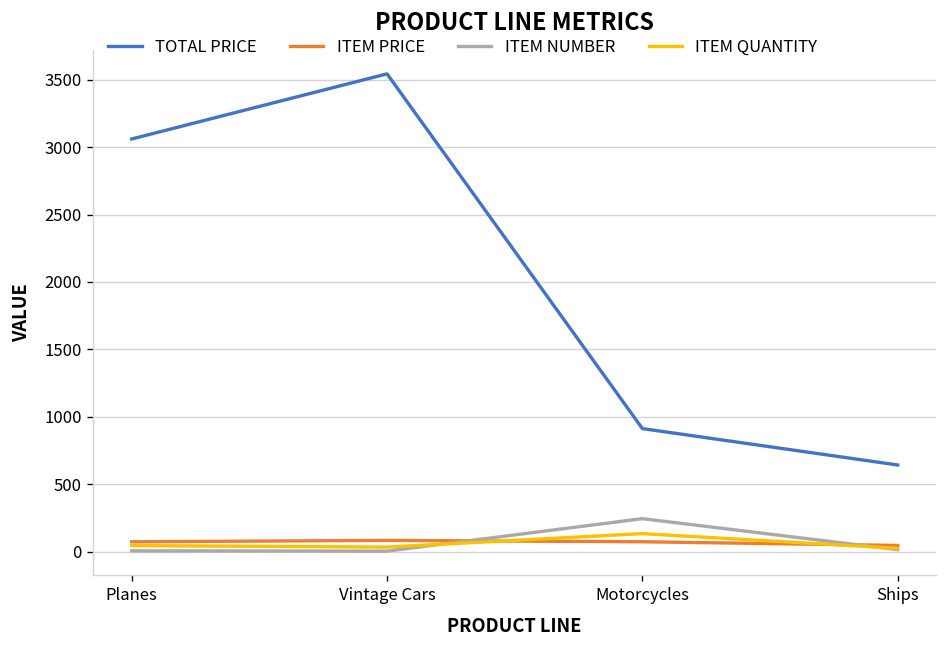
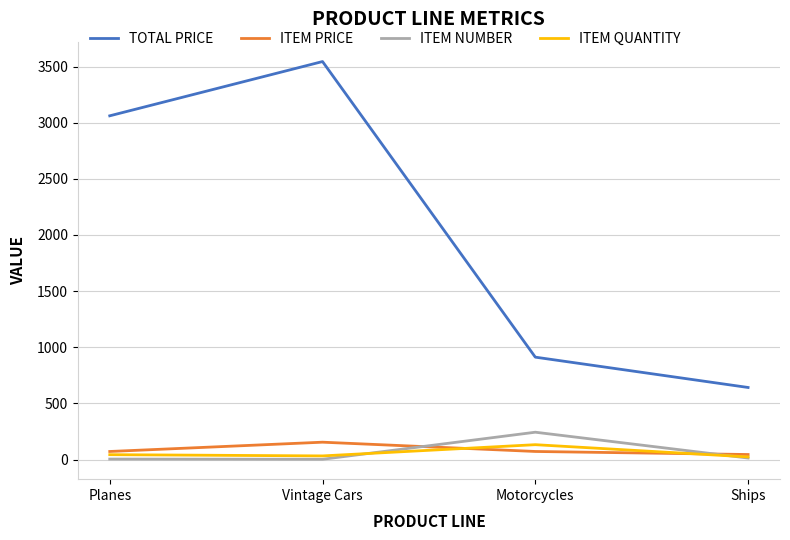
  {
    "TOTAL PRICE": {
      "Planes": 3060,
      "Vintage Cars": 3540,
      "Motorcycles": 910,
      "Ships": 640
    },
    "ITEM PRICE": {
      "Planes": 70,
-     "Vintage Cars": 80,
+     "Vintage Cars": 160,
      "Motorcycles": 70
    },
    "ITEM NUMBER": {
      "Planes": 10,
      "Vintage Cars": 0,
      "Motorcycles": 240
    },
    "ITEM QUANTITY": {
      "Planes": 40,
      "Vintage Cars": 30,
      "Motorcycles": 130
    }
  }
